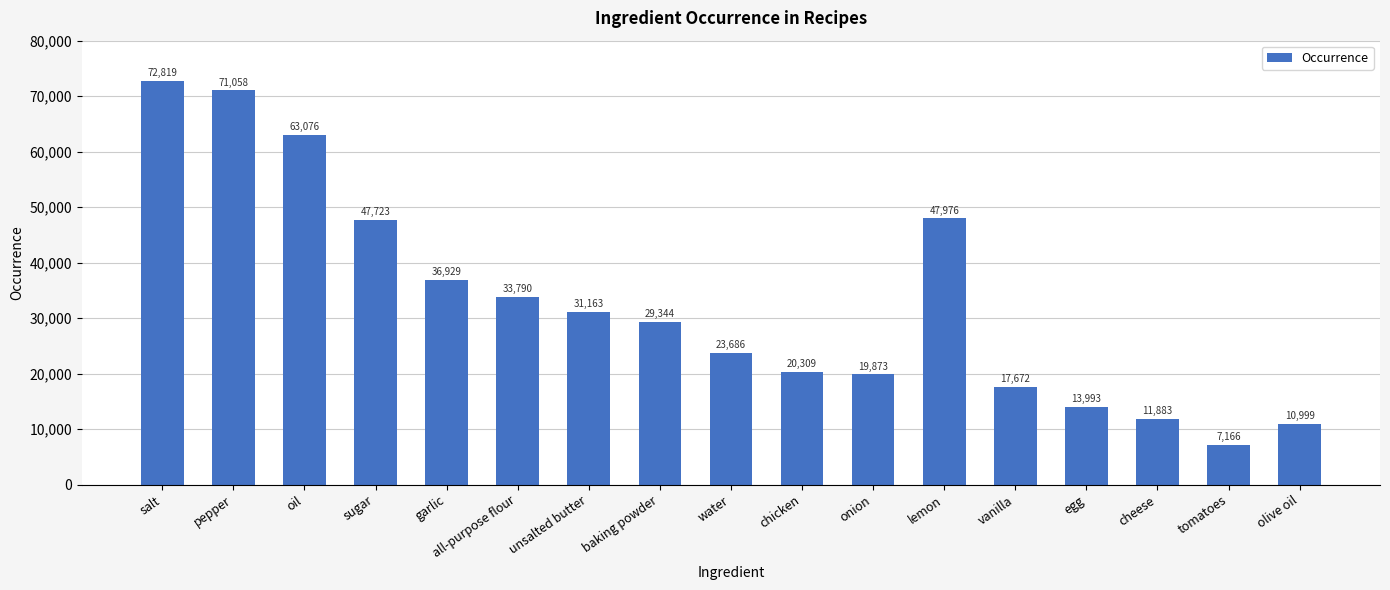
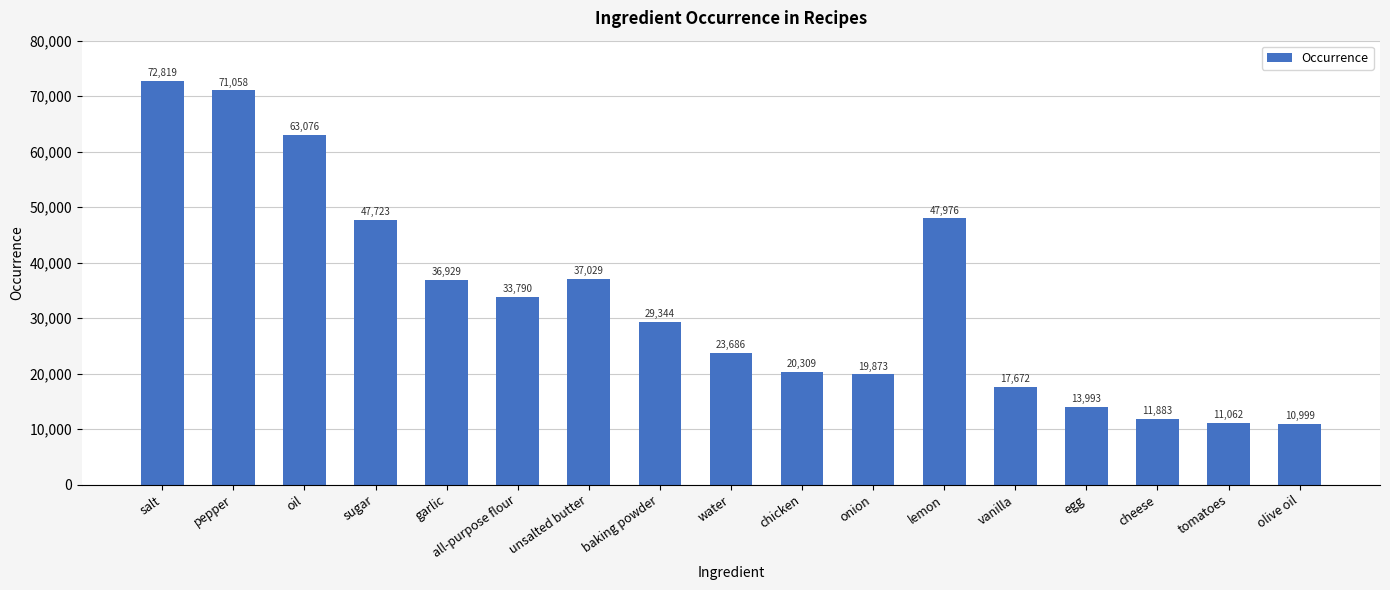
  {
    "salt": "72,819",
    "pepper": "71,058",
    "oil": "63,076",
    "sugar": "47,723",
    "garlic": "36,929",
    "all-purpose flour": "33,790",
-   "unsalted butter": "31,163",
+   "unsalted butter": "37,029",
    "baking powder": "29,344",
    "water": "23,686",
    "chicken": "20,309",
    "onion": "19,873",
    "lemon": "47,976",
    "vanilla": "17,672",
    "egg": "13,993",
    "cheese": "11,883",
-   "tomatoes": "7,166",
+   "tomatoes": "11,062",
    "olive oil": "10,999"
  }
